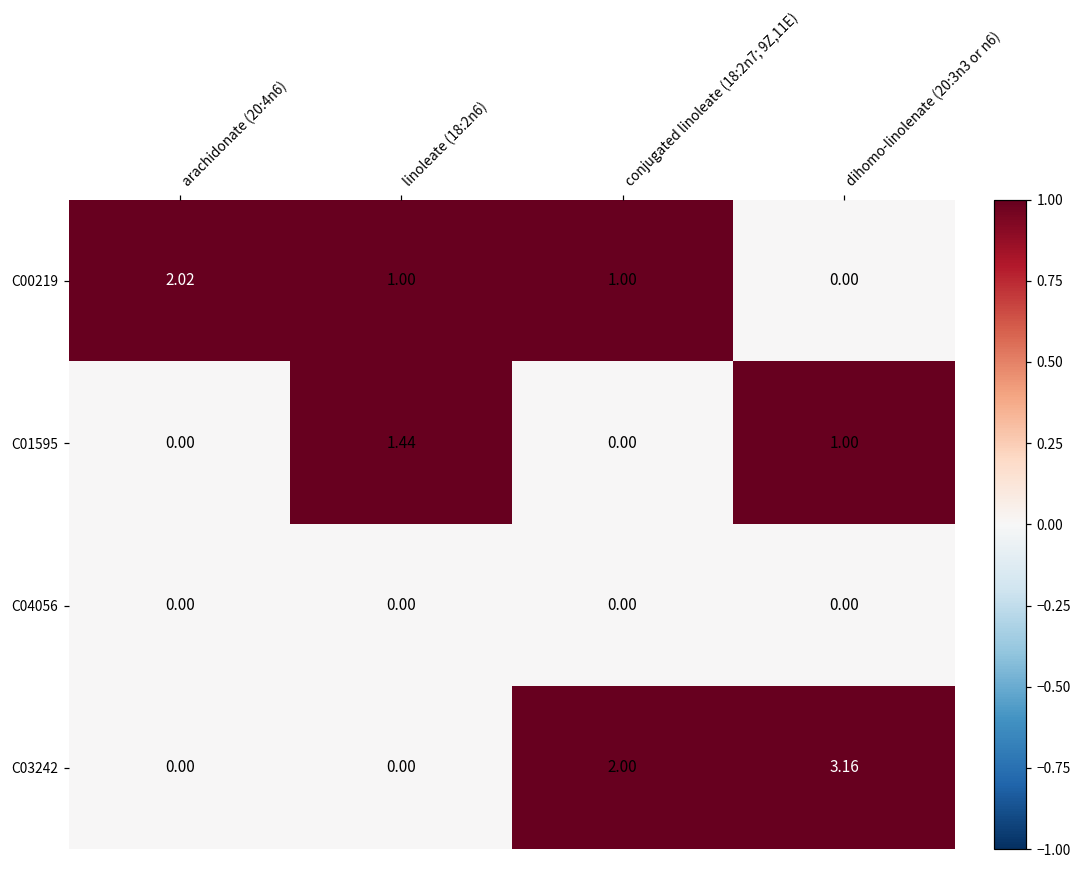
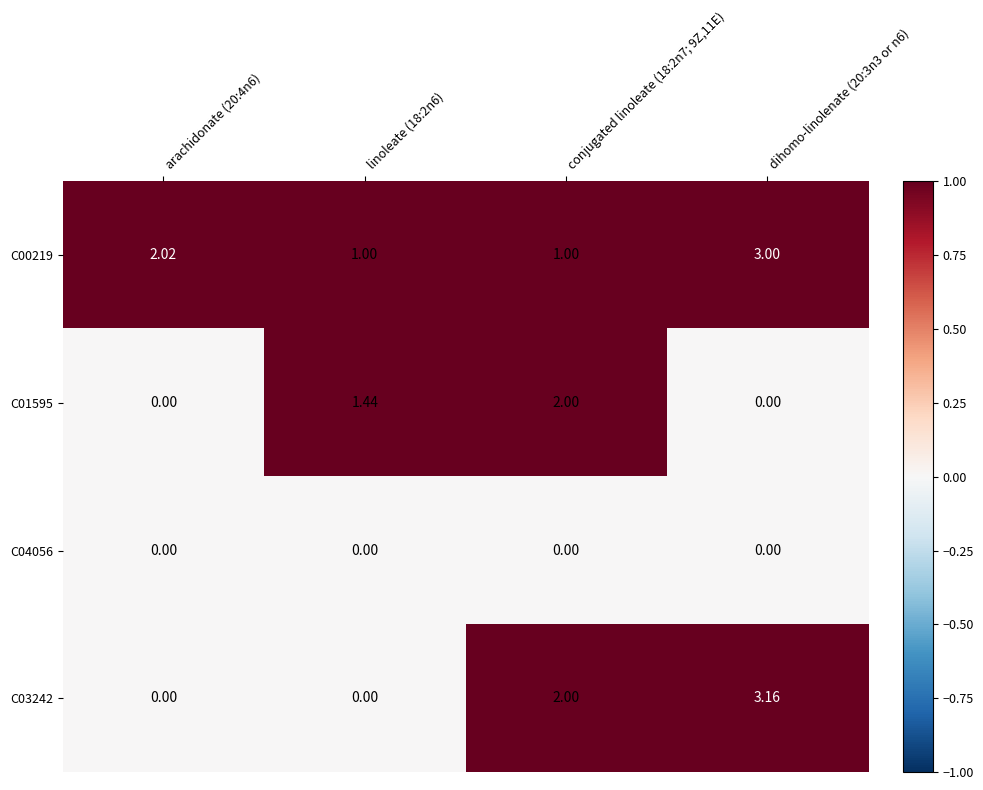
  {
    "C00219": {
      "arachidonate (20:4n6)": 2.02,
      "linoleate (18:2n6)": 1.00,
      "conjugated linoleate (18:2n7; 9Z,11E)": 1.00,
-     "dihomo-linolenate (20:3n3 or n6)": 0.00
+     "dihomo-linolenate (20:3n3 or n6)": 3.00
    },
    "C01595": {
      "arachidonate (20:4n6)": 0.00,
      "linoleate (18:2n6)": 1.44,
-     "conjugated linoleate (18:2n7; 9Z,11E)": 0.00,
-     "dihomo-linolenate (20:3n3 or n6)": 1.00
+     "conjugated linoleate (18:2n7; 9Z,11E)": 2.00,
+     "dihomo-linolenate (20:3n3 or n6)": 0.00
    },
    "C04056": {
      "arachidonate (20:4n6)": 0.00,
      "linoleate (18:2n6)": 0.00,
      "conjugated linoleate (18:2n7; 9Z,11E)": 0.00,
      "dihomo-linolenate (20:3n3 or n6)": 0.00
    },
    "C03242": {
      "arachidonate (20:4n6)": 0.00,
      "linoleate (18:2n6)": 0.00,
      "conjugated linoleate (18:2n7; 9Z,11E)": 2.00,
      "dihomo-linolenate (20:3n3 or n6)": 3.16
    }
  }
